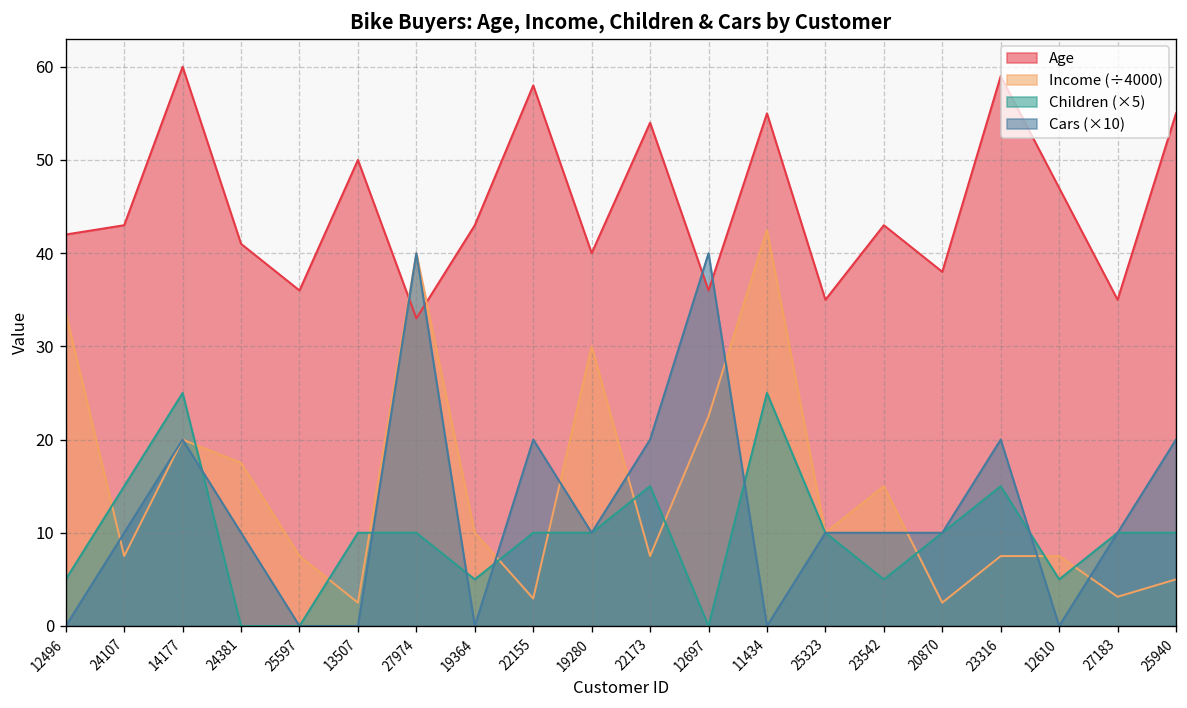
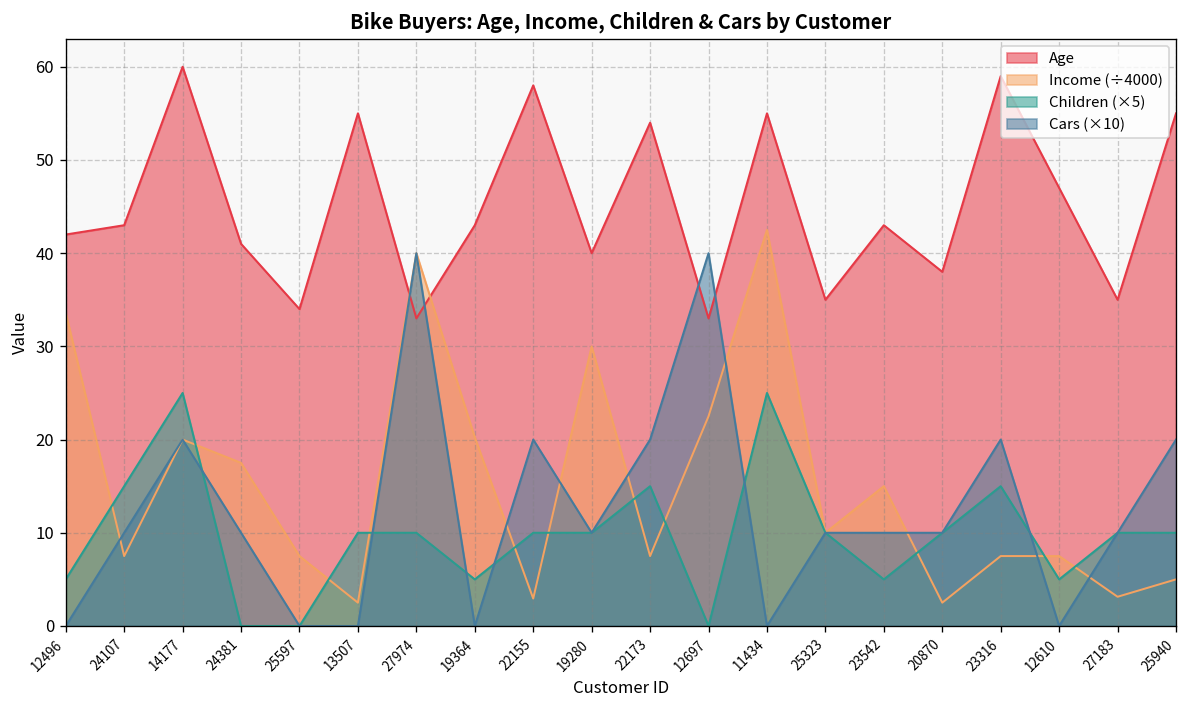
  {
    "Age": {
      "12496": 42,
      "24107": 43,
      "14177": 60,
      "24381": 41,
-     "25597": 36,
-     "13507": 50,
+     "25597": 34,
+     "13507": 55,
      "27974": 33,
      "19364": 43,
      "22155": 58,
      "19280": 40,
      "22173": 54,
-     "12697": 36,
+     "12697": 33,
      "11434": 55,
      "25323": 35,
      "23542": 43,
      "20870": 38,
      "12610": 47,
      "27183": 35,
      "25940": 55
    },
    "Income (÷4000)": {
      "12496": 34,
      "24107": 8,
      "24381": 18,
      "25597": 8,
      "13507": 3,
-     "19364": 10,
+     "19364": 20,
      "22155": 3,
      "19280": 30,
      "22173": 8,
      "12697": 23,
      "11434": 43,
      "23542": 15,
      "20870": 3,
      "23316": 8,
      "12610": 8,
      "27183": 3,
      "25940": 5
    }
  }
